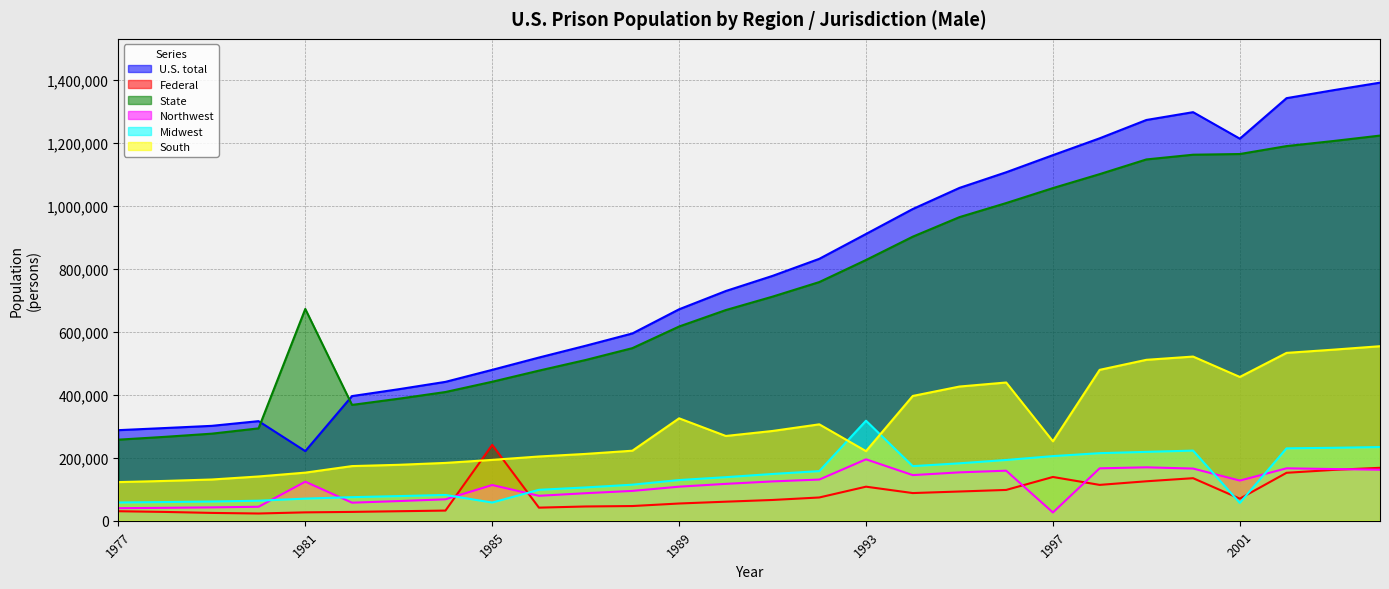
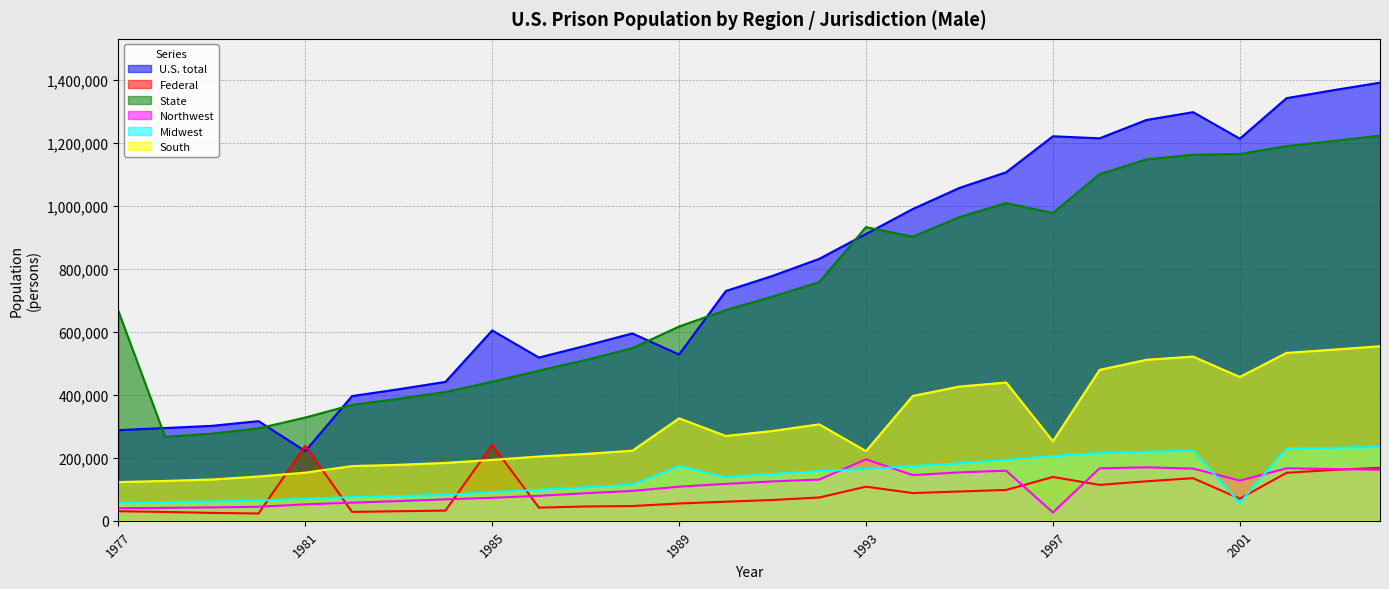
  {
    "U.S. total": {
      "1977": "290,000",
      "1981": "220,000",
-     "1985": "480,000",
-     "1989": "670,000",
+     "1985": "600,000",
+     "1989": "530,000",
      "1993": "910,000",
-     "1997": "1,160,000",
+     "1997": "1,220,000",
      "2001": "1,210,000"
    },
    "Federal": {
      "1977": "30,000",
-     "1981": "30,000",
+     "1981": "240,000",
      "1985": "240,000",
      "1989": "50,000",
      "1993": "110,000",
      "1997": "140,000",
      "2001": "70,000"
    },
    "State": {
-     "1977": "260,000",
-     "1981": "670,000",
+     "1977": "670,000",
+     "1981": "330,000",
      "1985": "440,000",
      "1989": "620,000",
-     "1993": "830,000",
-     "1997": "1,060,000",
+     "1993": "930,000",
+     "1997": "980,000",
      "2001": "1,170,000"
    },
    "Northwest": {
      "1977": "40,000",
-     "1981": "120,000",
-     "1985": "110,000",
+     "1981": "50,000",
+     "1985": "70,000",
      "1989": "110,000",
      "1993": "200,000",
      "1997": "30,000",
      "2001": "130,000"
    },
    "Midwest": {
      "1977": "60,000",
      "1981": "70,000",
-     "1985": "60,000",
-     "1989": "130,000",
-     "1993": "320,000",
+     "1985": "90,000",
+     "1989": "170,000",
+     "1993": "160,000",
      "1997": "210,000",
      "2001": "60,000"
    },
    "South": {
      "1977": "120,000",
      "1981": "150,000",
      "1985": "190,000",
      "1989": "330,000",
      "1993": "220,000",
      "1997": "250,000",
      "2001": "460,000"
    }
  }
